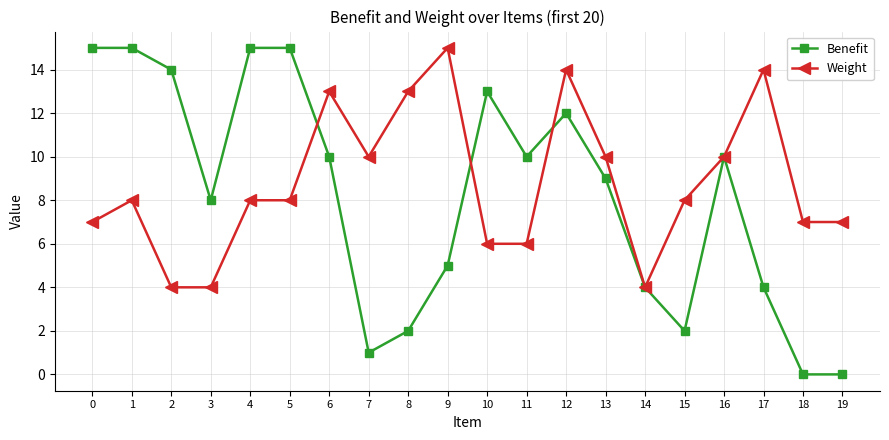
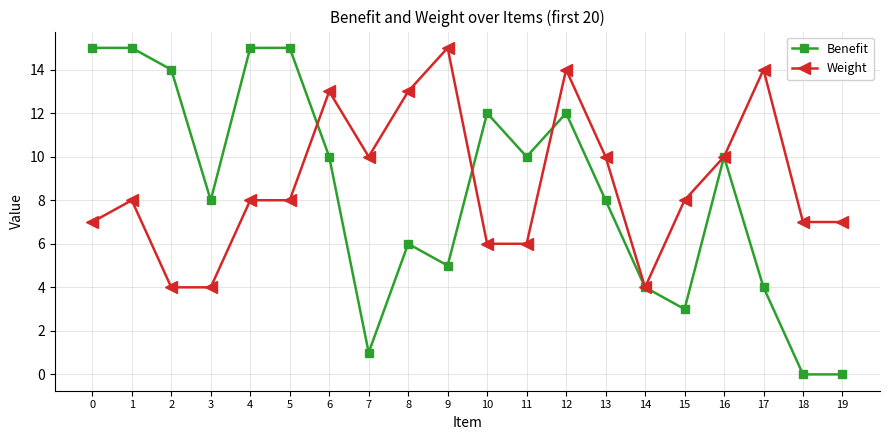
  {
    "Benefit": {
      "0": 15,
      "1": 15,
      "2": 14,
      "3": 8,
      "4": 15,
      "5": 15,
      "6": 10,
      "7": 1,
-     "8": 2,
+     "8": 6,
      "9": 5,
-     "10": 13,
+     "10": 12,
      "11": 10,
      "12": 12,
-     "13": 9,
-     "15": 2,
+     "13": 8,
+     "15": 3,
      "17": 4,
      "18": 0,
      "19": 0
    },
    "Weight": {
      "0": 7,
      "1": 8,
      "2": 4,
      "3": 4,
      "4": 8,
      "5": 8,
      "6": 13,
      "7": 10,
      "8": 13,
      "9": 15,
      "10": 6,
      "11": 6,
      "12": 14,
      "13": 10,
      "15": 8,
      "17": 14,
      "18": 7,
      "19": 7
    }
  }
